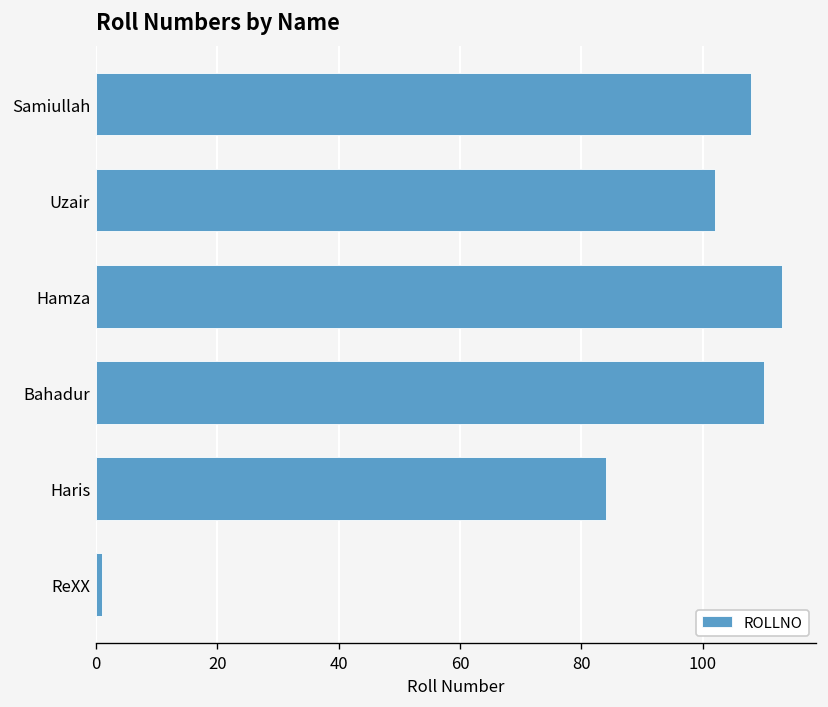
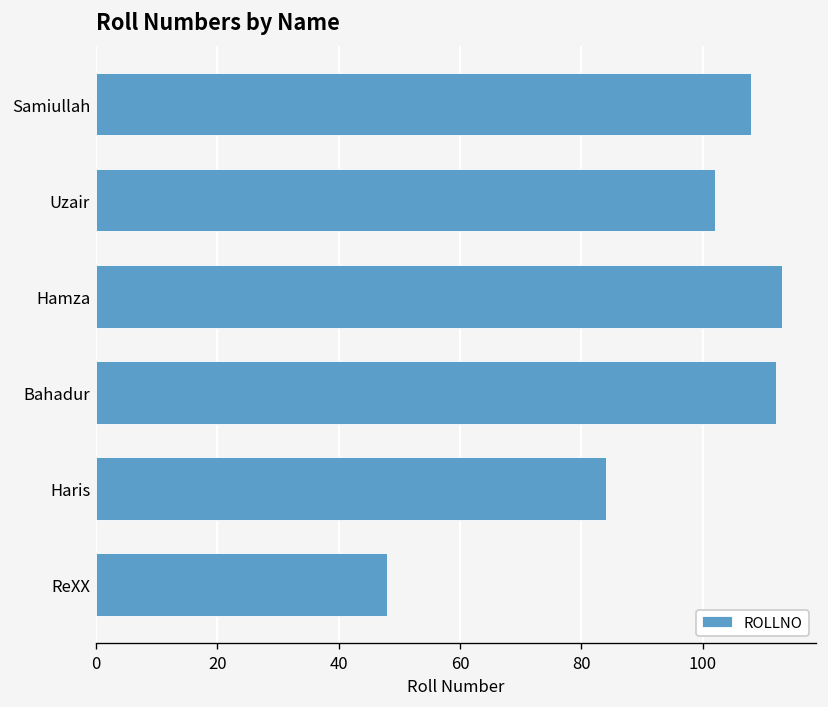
  {
    "Samiullah": 108,
    "Uzair": 102,
    "Hamza": 113,
-   "Bahadur": 110,
+   "Bahadur": 112,
    "Haris": 84,
-   "ReXX": 1
+   "ReXX": 48
  }
